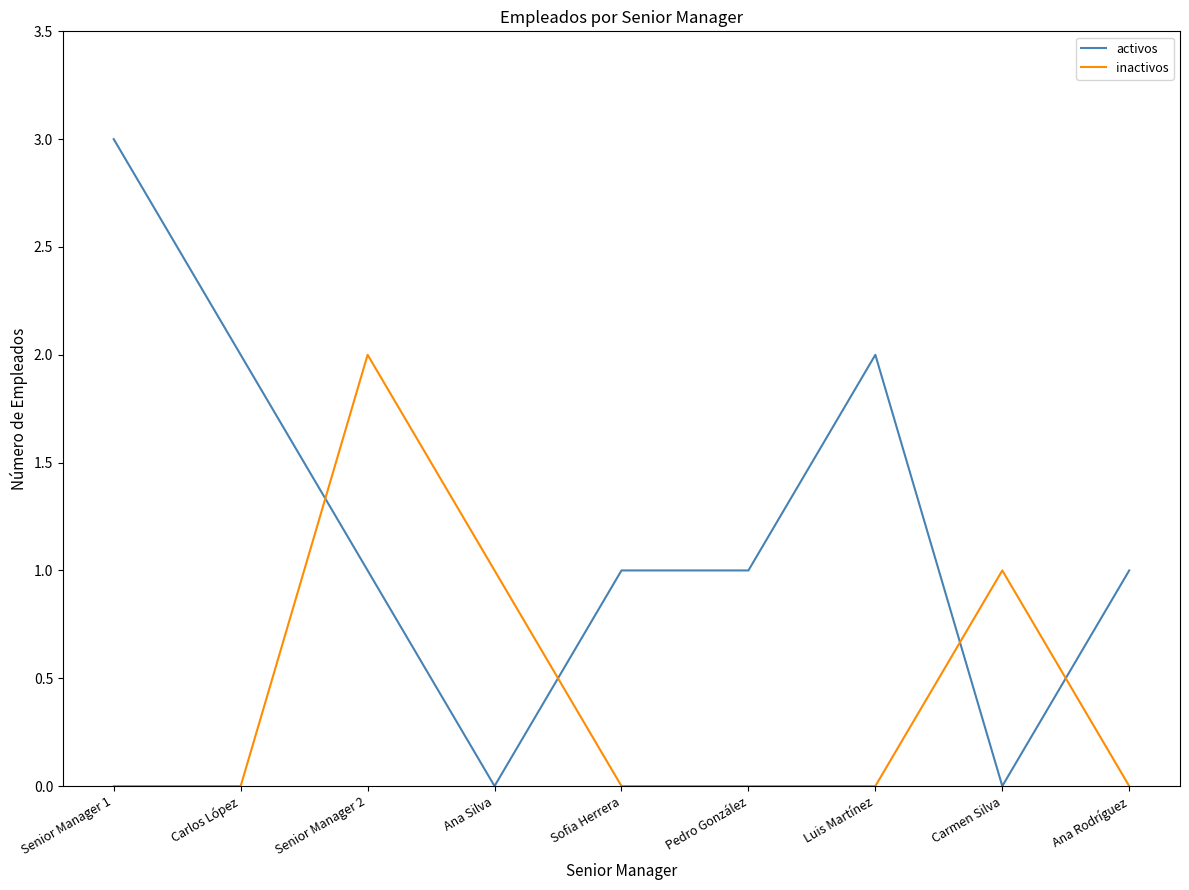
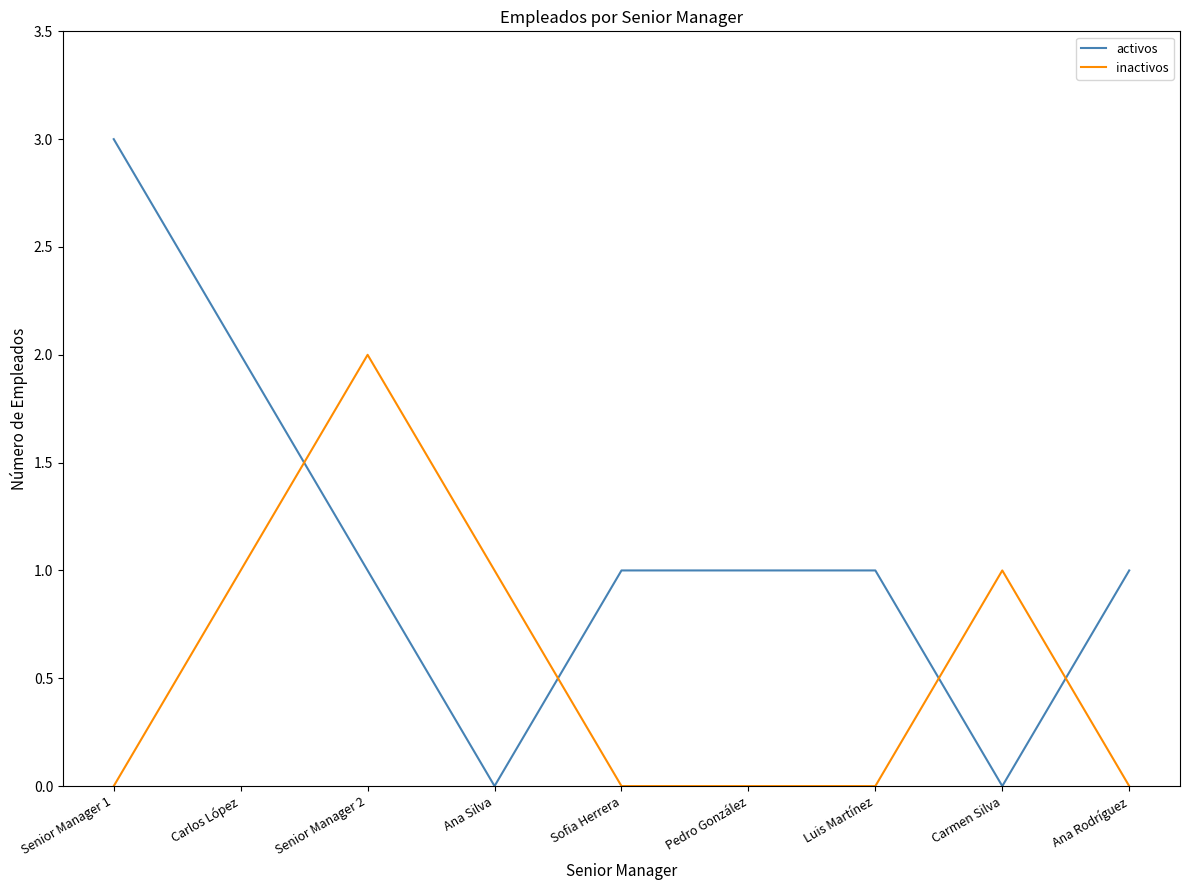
  {
    "activos": {
      "Senior Manager 1": 3,
      "Carlos López": 2,
      "Senior Manager 2": 1,
      "Ana Silva": 0,
      "Sofia Herrera": 1,
      "Pedro González": 1,
-     "Luis Martínez": 2,
+     "Luis Martínez": 1,
      "Carmen Silva": 0,
      "Ana Rodríguez": 1
    },
    "inactivos": {
      "Senior Manager 1": 0,
-     "Carlos López": 0,
+     "Carlos López": 1,
      "Senior Manager 2": 2,
      "Ana Silva": 1,
      "Sofia Herrera": 0,
      "Pedro González": 0,
      "Luis Martínez": 0,
      "Carmen Silva": 1,
      "Ana Rodríguez": 0
    }
  }
